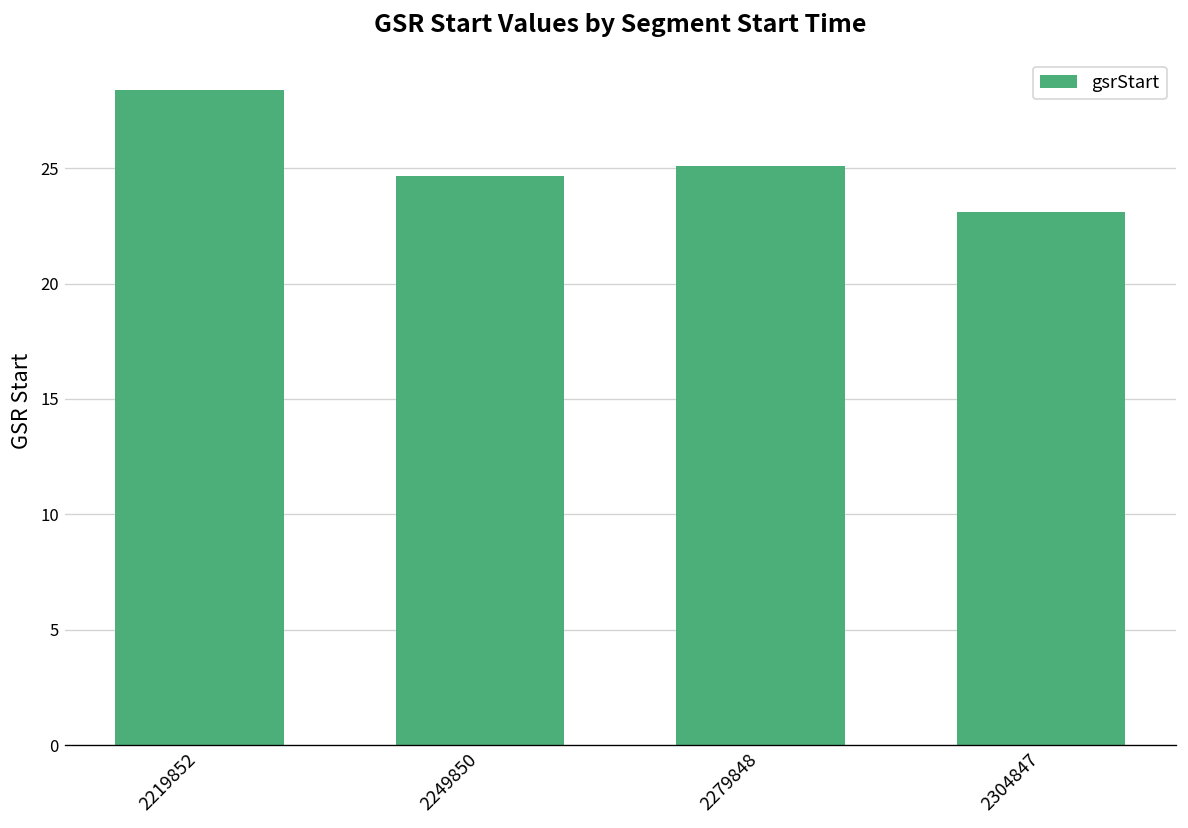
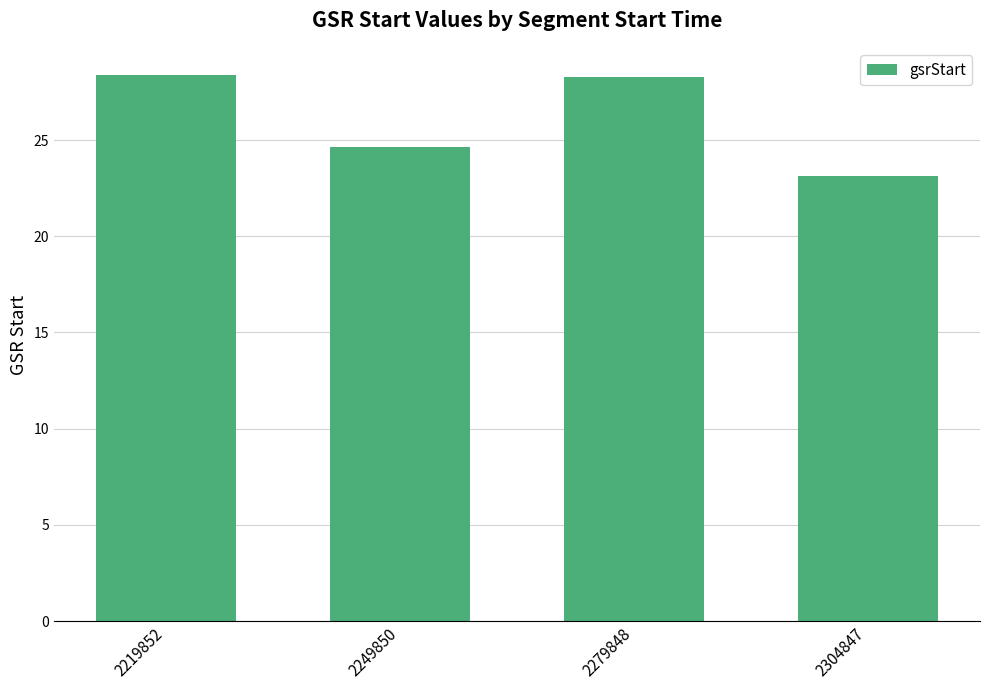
  {
    "2219852": 28.4,
    "2249850": 24.7,
-   "2279848": 25.1,
+   "2279848": 28.3,
    "2304847": 23.1
  }
